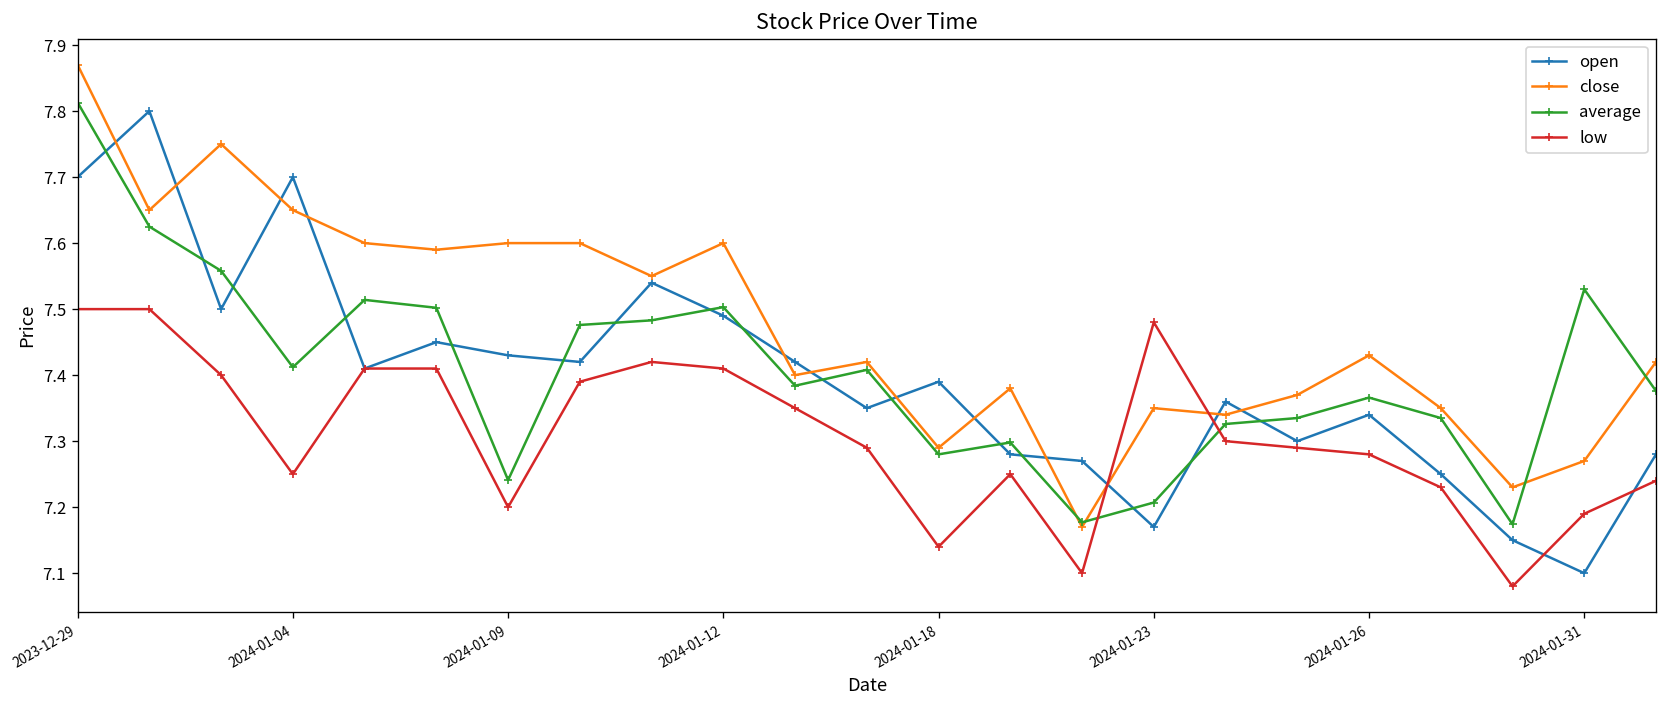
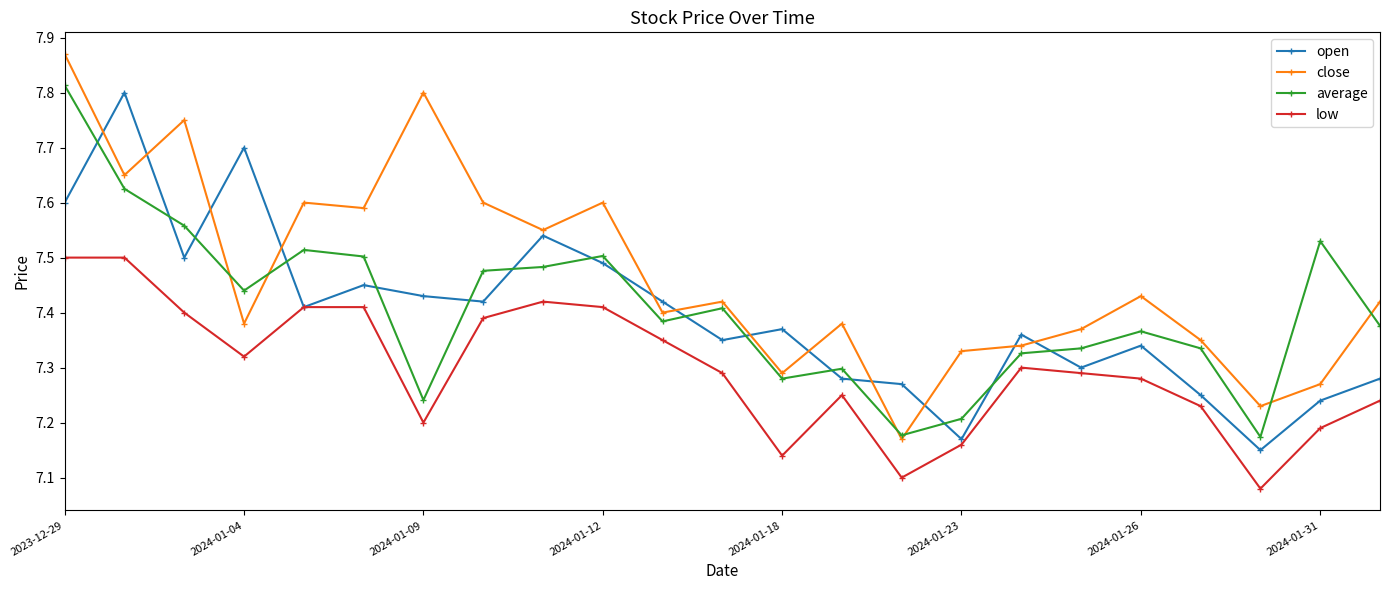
  {
    "open": {
-     "2023-12-29": 7.7,
+     "2023-12-29": 7.6,
      "2024-01-04": 7.70,
      "2024-01-09": 7.43,
      "2024-01-12": 7.49,
-     "2024-01-18": 7.39,
+     "2024-01-18": 7.37,
      "2024-01-23": 7.17,
      "2024-01-26": 7.34,
-     "2024-01-31": 7.10
+     "2024-01-31": 7.24
    },
    "close": {
      "2023-12-29": 7.87,
-     "2024-01-04": 7.65,
-     "2024-01-09": 7.6,
+     "2024-01-04": 7.38,
+     "2024-01-09": 7.8,
      "2024-01-12": 7.60,
      "2024-01-18": 7.29,
-     "2024-01-23": 7.35,
+     "2024-01-23": 7.33,
      "2024-01-26": 7.43,
      "2024-01-31": 7.27
    },
    "average": {
      "2023-12-29": 7.81,
-     "2024-01-04": 7.41,
+     "2024-01-04": 7.44,
      "2024-01-09": 7.24,
      "2024-01-12": 7.50,
      "2024-01-18": 7.28,
      "2024-01-23": 7.21,
      "2024-01-26": 7.37,
      "2024-01-31": 7.53
    },
    "low": {
      "2023-12-29": 7.50,
-     "2024-01-04": 7.25,
+     "2024-01-04": 7.32,
      "2024-01-09": 7.20,
      "2024-01-12": 7.41,
      "2024-01-18": 7.14,
-     "2024-01-23": 7.48,
+     "2024-01-23": 7.16,
      "2024-01-26": 7.28,
      "2024-01-31": 7.19
    }
  }
